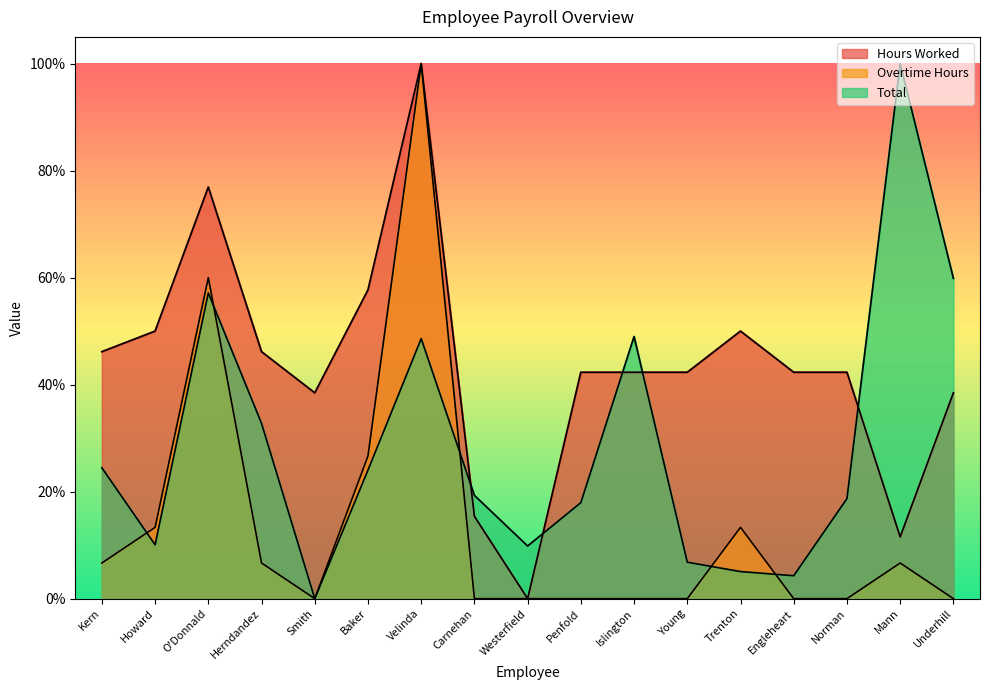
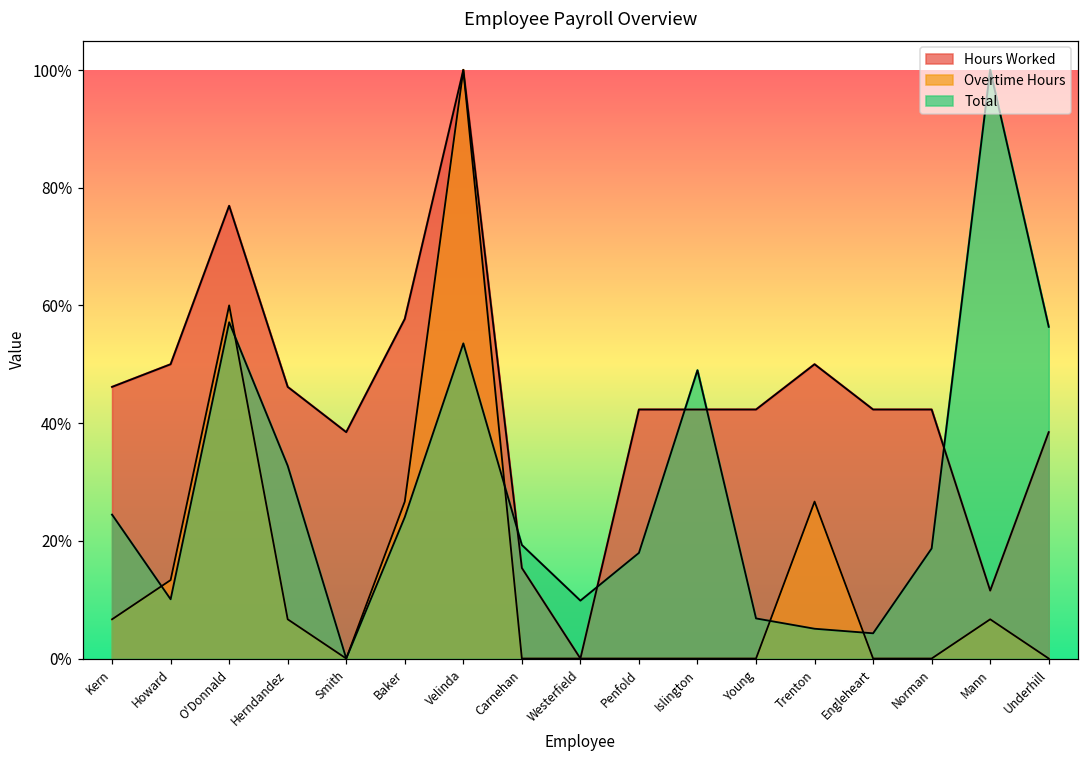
  {
    "Hours Worked": {
      "Kern": "46%",
      "Howard": "50%",
      "O'Donnald": "77%",
      "Herndandez": "46%",
      "Smith": "38%",
      "Baker": "58%",
      "Carnehan": "15%",
      "Penfold": "42%",
      "Islington": "42%",
      "Young": "42%",
      "Trenton": "50%",
      "Engleheart": "42%",
      "Norman": "42%",
      "Mann": "12%",
      "Underhill": "38%"
    },
    "Overtime Hours": {
      "Kern": "7%",
      "Howard": "13%",
      "O'Donnald": "60%",
      "Herndandez": "7%",
      "Baker": "27%",
      "Carnehan": "0%",
      "Penfold": "0%",
      "Islington": "0%",
      "Young": "0%",
-     "Trenton": "13%",
+     "Trenton": "27%",
      "Engleheart": "0%",
      "Norman": "0%",
      "Mann": "7%",
      "Underhill": "0%"
    },
    "Total": {
      "Kern": "24%",
      "Howard": "10%",
      "O'Donnald": "57%",
      "Herndandez": "33%",
      "Baker": "24%",
-     "Velinda": "49%",
+     "Velinda": "54%",
      "Carnehan": "19%",
      "Westerfield": "10%",
      "Penfold": "18%",
      "Islington": "49%",
      "Young": "7%",
      "Trenton": "5%",
      "Engleheart": "4%",
      "Norman": "19%",
-     "Underhill": "60%"
+     "Underhill": "56%"
    }
  }
